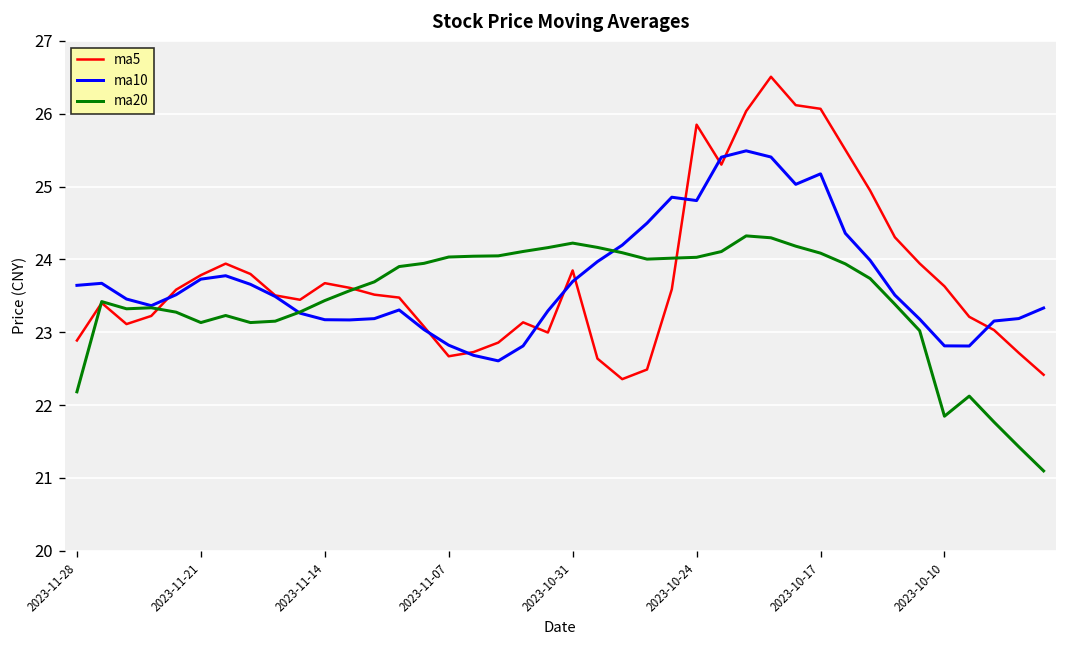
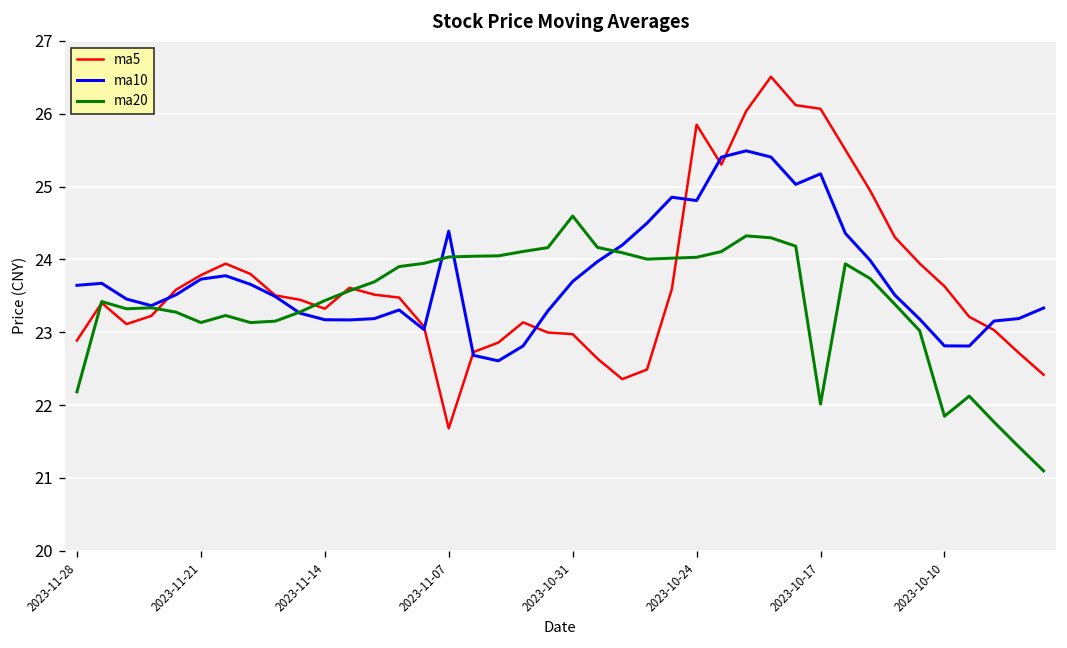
  {
    "ma5": {
      "2023-11-28": 22.9,
      "2023-11-21": 23.8,
-     "2023-11-14": 23.7,
-     "2023-11-07": 22.7,
-     "2023-10-31": 23.8,
+     "2023-11-14": 23.3,
+     "2023-11-07": 21.7,
+     "2023-10-31": 23.0,
      "2023-10-24": 25.9,
      "2023-10-17": 26.1,
      "2023-10-10": 23.6
    },
    "ma10": {
      "2023-11-28": 23.6,
      "2023-11-21": 23.7,
      "2023-11-14": 23.2,
-     "2023-11-07": 22.8,
+     "2023-11-07": 24.4,
      "2023-10-31": 23.7,
      "2023-10-24": 24.8,
      "2023-10-17": 25.2,
      "2023-10-10": 22.8
    },
    "ma20": {
      "2023-11-28": 22.2,
      "2023-11-21": 23.1,
      "2023-11-14": 23.4,
      "2023-11-07": 24.0,
-     "2023-10-31": 24.2,
+     "2023-10-31": 24.6,
      "2023-10-24": 24.0,
-     "2023-10-17": 24.1,
+     "2023-10-17": 22.0,
      "2023-10-10": 21.8
    }
  }
